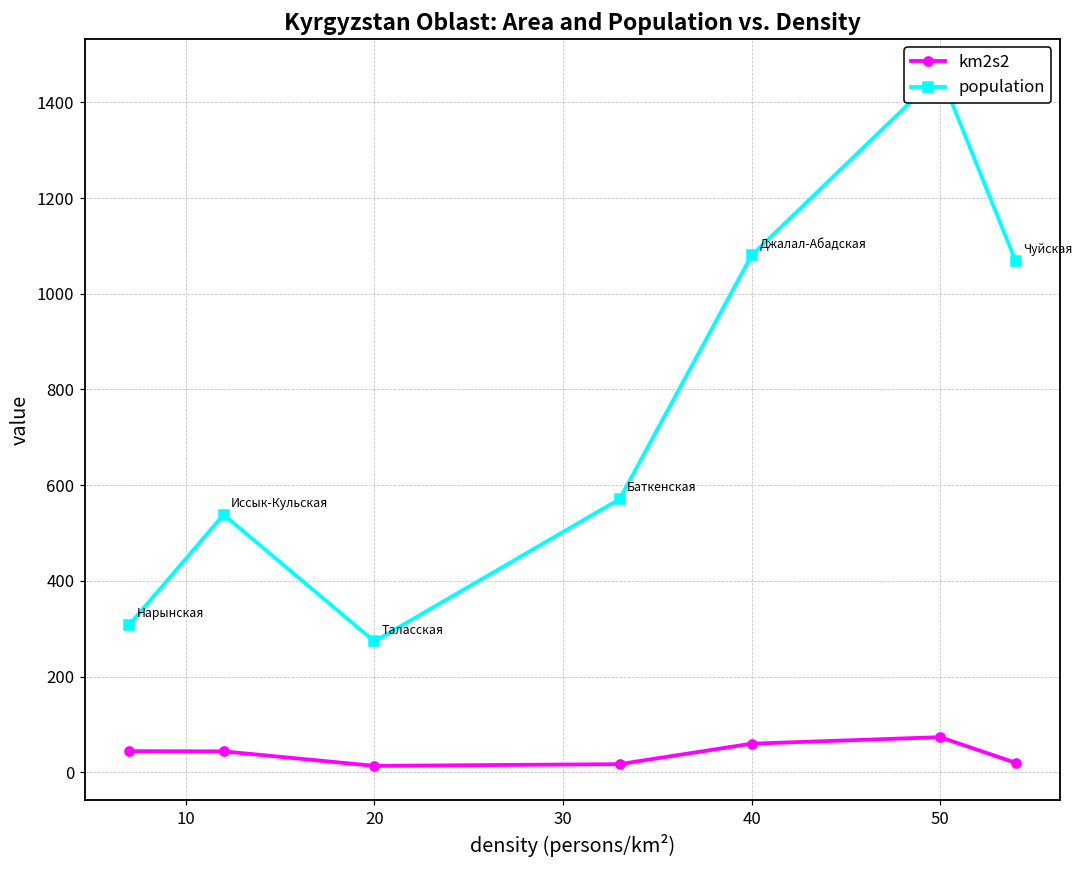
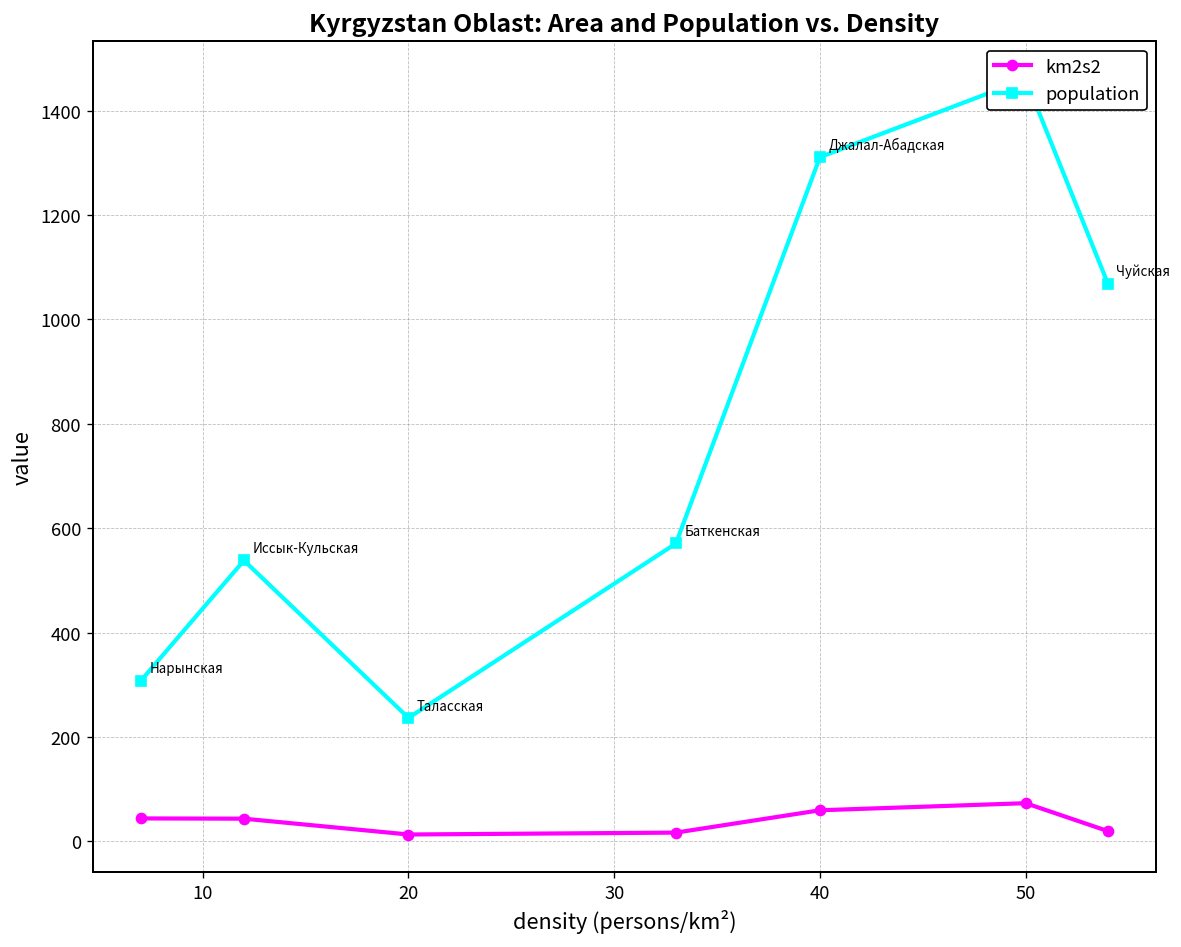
  {
    "km2s2": {
      "20": 10,
      "40": 60,
      "50": 70
    },
    "population": {
-     "20": 270,
-     "40": 1080
+     "20": 240,
+     "40": 1310
    }
  }
